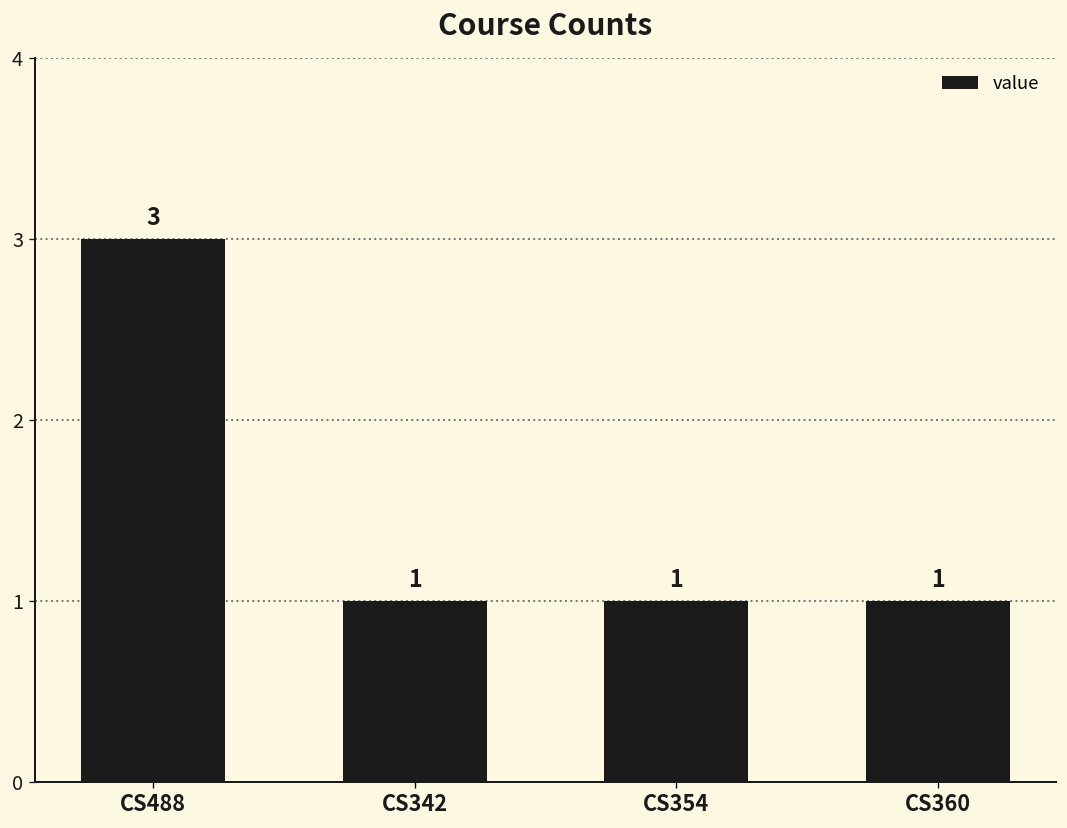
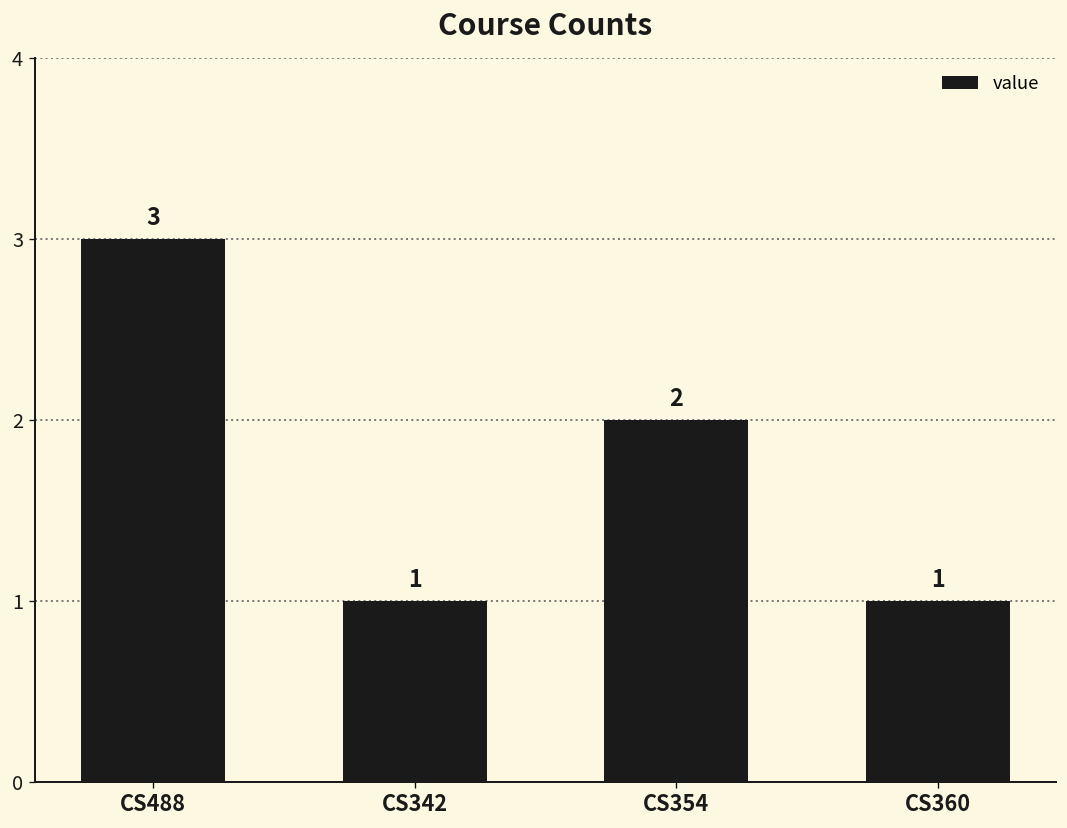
  {
    "CS488": 3,
    "CS342": 1,
-   "CS354": 1,
+   "CS354": 2,
    "CS360": 1
  }
